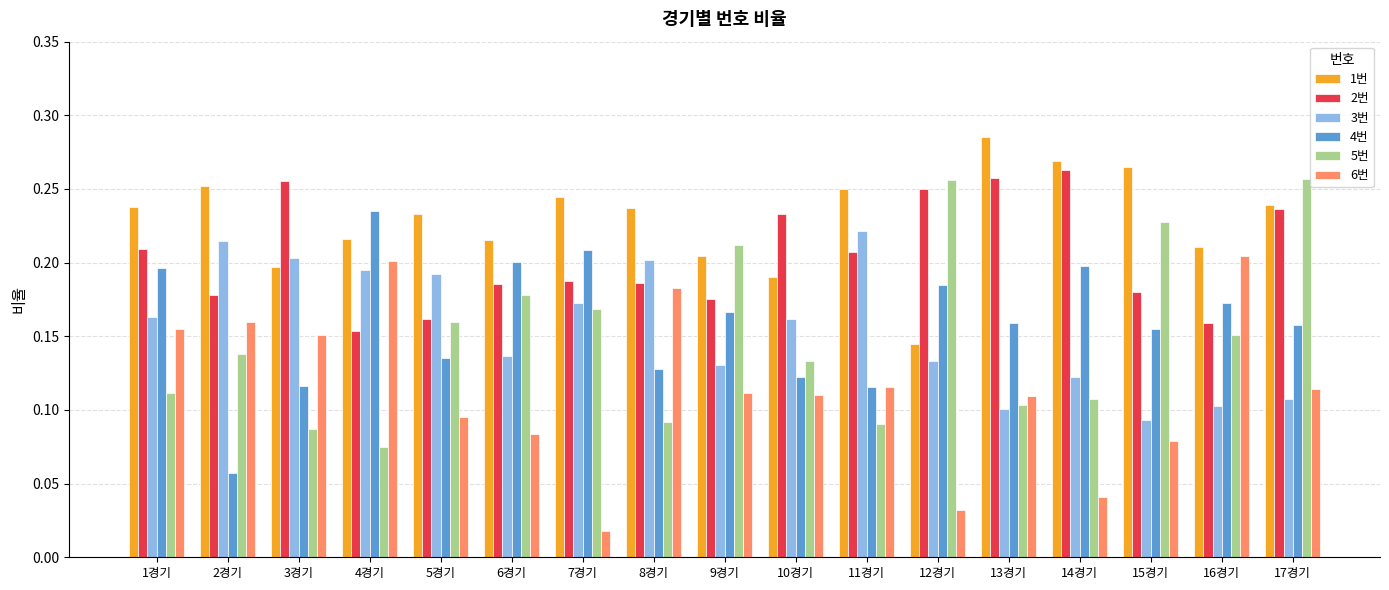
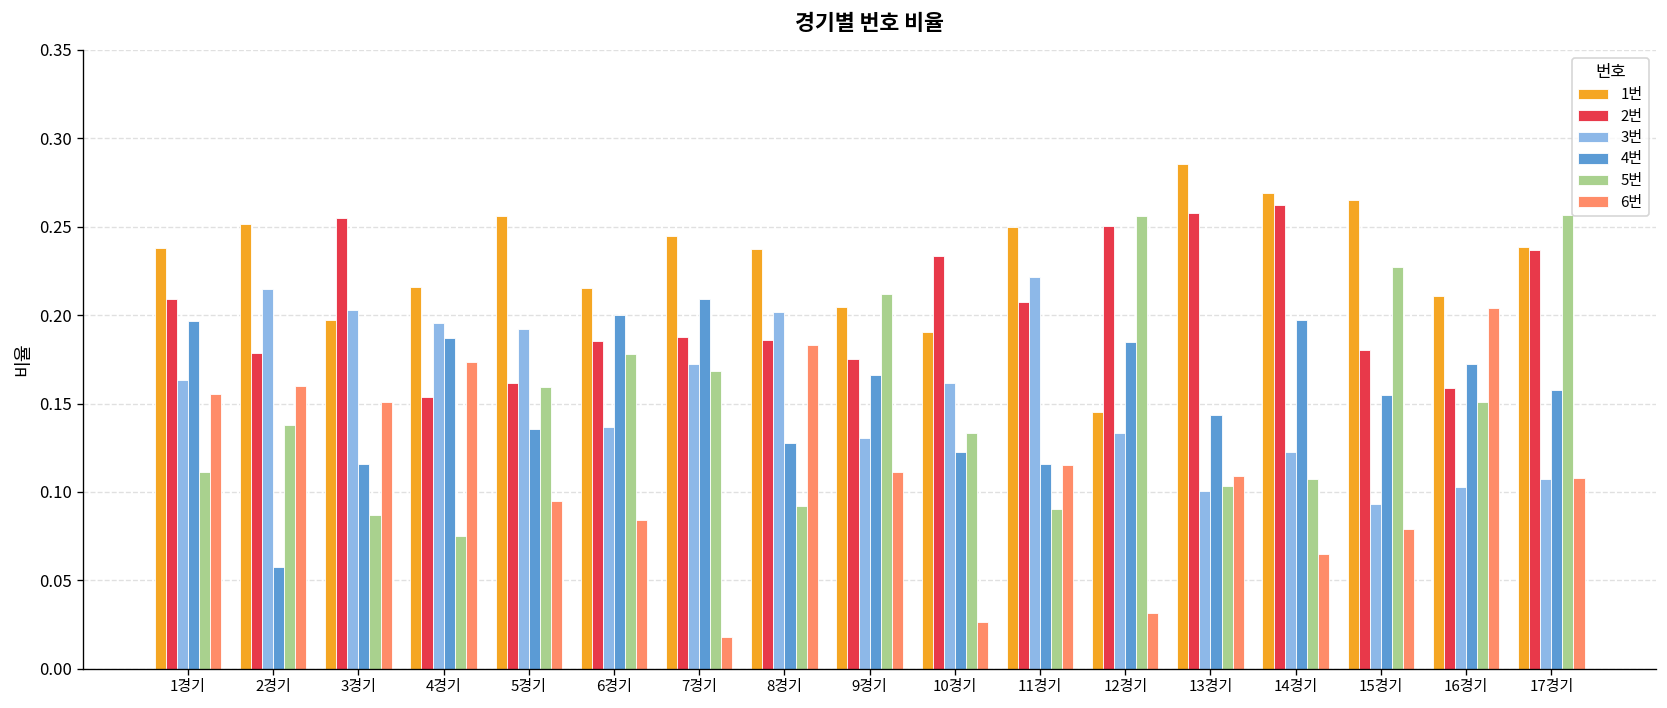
  {
    "1번": {
      "1경기": 0.238,
      "2경기": 0.252,
      "3경기": 0.197,
      "4경기": 0.216,
-     "5경기": 0.233,
+     "5경기": 0.256,
      "6경기": 0.216,
      "7경기": 0.245,
      "8경기": 0.237,
      "9경기": 0.205,
      "10경기": 0.190,
      "11경기": 0.250,
      "12경기": 0.145,
      "13경기": 0.285,
      "14경기": 0.269,
      "15경기": 0.265,
      "16경기": 0.211,
      "17경기": 0.239
    },
    "2번": {
      "1경기": 0.209,
      "2경기": 0.178,
      "3경기": 0.255,
      "4경기": 0.154,
      "5경기": 0.162,
      "6경기": 0.185,
      "7경기": 0.188,
      "8경기": 0.186,
      "9경기": 0.175,
      "10경기": 0.233,
      "11경기": 0.207,
      "12경기": 0.250,
      "13경기": 0.258,
      "14경기": 0.263,
      "15경기": 0.180,
      "16경기": 0.159,
      "17경기": 0.237
    },
    "3번": {
      "1경기": 0.163,
      "2경기": 0.215,
      "3경기": 0.203,
      "4경기": 0.195,
      "5경기": 0.192,
      "6경기": 0.137,
      "7경기": 0.172,
      "8경기": 0.202,
      "9경기": 0.130,
      "10경기": 0.162,
      "11경기": 0.222,
      "12경기": 0.134,
      "13경기": 0.101,
      "14경기": 0.123,
      "15경기": 0.093,
      "16경기": 0.103,
      "17경기": 0.107
    },
    "4번": {
      "1경기": 0.197,
      "2경기": 0.057,
      "3경기": 0.116,
-     "4경기": 0.235,
+     "4경기": 0.187,
      "5경기": 0.135,
      "6경기": 0.200,
      "7경기": 0.209,
      "8경기": 0.128,
      "9경기": 0.166,
      "10경기": 0.123,
      "11경기": 0.116,
      "12경기": 0.185,
-     "13경기": 0.159,
+     "13경기": 0.144,
      "14경기": 0.197,
      "15경기": 0.155,
      "16경기": 0.173,
      "17경기": 0.158
    },
    "5번": {
      "1경기": 0.111,
      "2경기": 0.138,
      "3경기": 0.087,
      "4경기": 0.075,
      "5경기": 0.159,
      "6경기": 0.178,
      "7경기": 0.168,
      "8경기": 0.092,
      "9경기": 0.212,
      "10경기": 0.134,
      "11경기": 0.090,
      "12경기": 0.256,
      "13경기": 0.103,
      "14경기": 0.107,
      "15경기": 0.227,
      "16경기": 0.151,
      "17경기": 0.257
    },
    "6번": {
      "1경기": 0.155,
      "2경기": 0.160,
      "3경기": 0.151,
-     "4경기": 0.201,
+     "4경기": 0.173,
      "5경기": 0.095,
      "6경기": 0.084,
      "7경기": 0.018,
      "8경기": 0.183,
      "9경기": 0.111,
-     "10경기": 0.110,
+     "10경기": 0.027,
      "11경기": 0.115,
      "12경기": 0.032,
      "13경기": 0.109,
-     "14경기": 0.041,
+     "14경기": 0.065,
      "15경기": 0.079,
      "16경기": 0.204,
-     "17경기": 0.114
+     "17경기": 0.108
    }
  }
